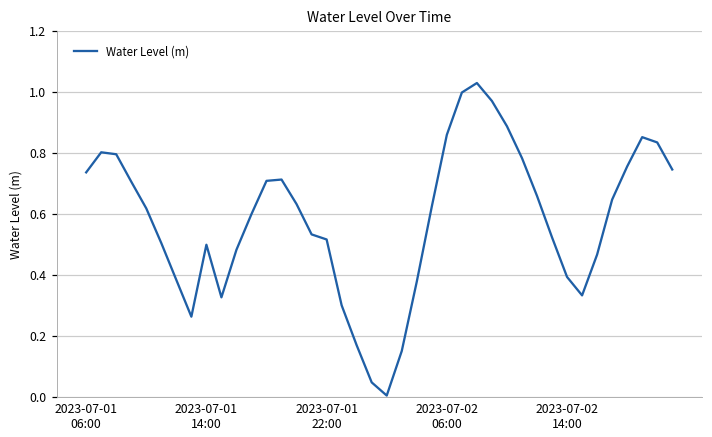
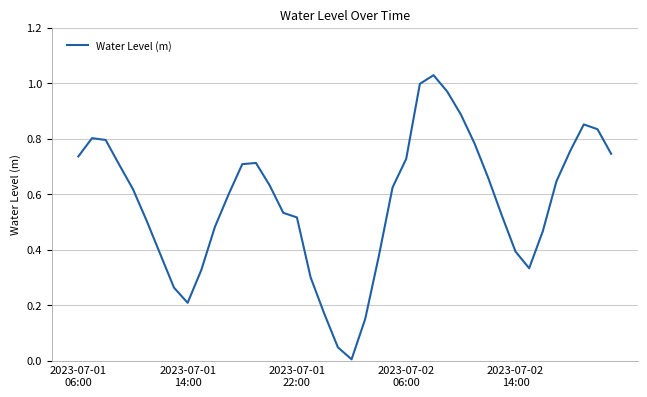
  {
    "2023-07-01 06:00": 0.74,
-   "2023-07-01 14:00": 0.50,
+   "2023-07-01 14:00": 0.21,
    "2023-07-01 22:00": 0.52,
-   "2023-07-02 06:00": 0.86,
+   "2023-07-02 06:00": 0.73,
    "2023-07-02 14:00": 0.39
  }
